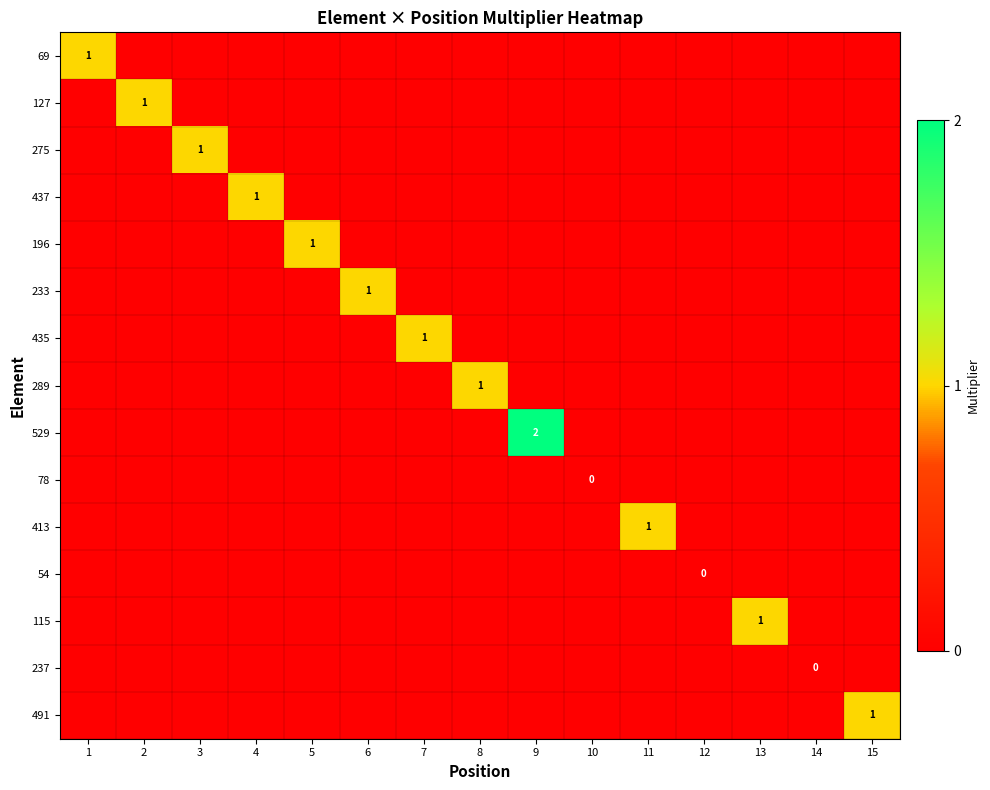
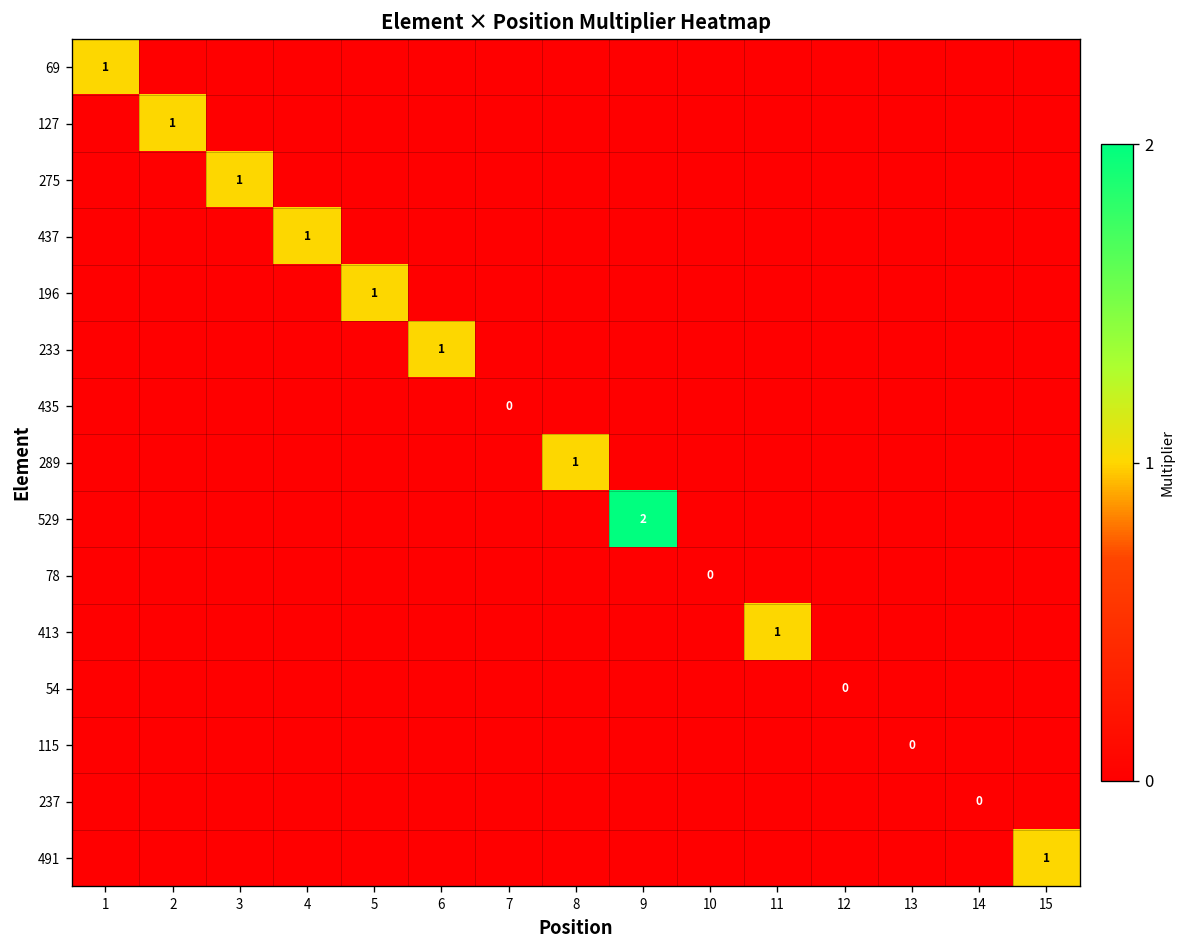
  {
    "69": {
      "1": 1
    },
    "127": {
      "2": 1
    },
    "275": {
      "3": 1
    },
    "437": {
      "4": 1
    },
    "196": {
      "5": 1
    },
    "233": {
      "6": 1
    },
    "435": {
-     "7": 1
+     "7": 0
    },
    "289": {
      "8": 1
    },
    "529": {
      "9": 2
    },
    "78": {
      "10": 0
    },
    "413": {
      "11": 1
    },
    "54": {
      "12": 0
    },
    "115": {
-     "13": 1
+     "13": 0
    },
    "237": {
      "14": 0
    },
    "491": {
      "15": 1
    }
  }
